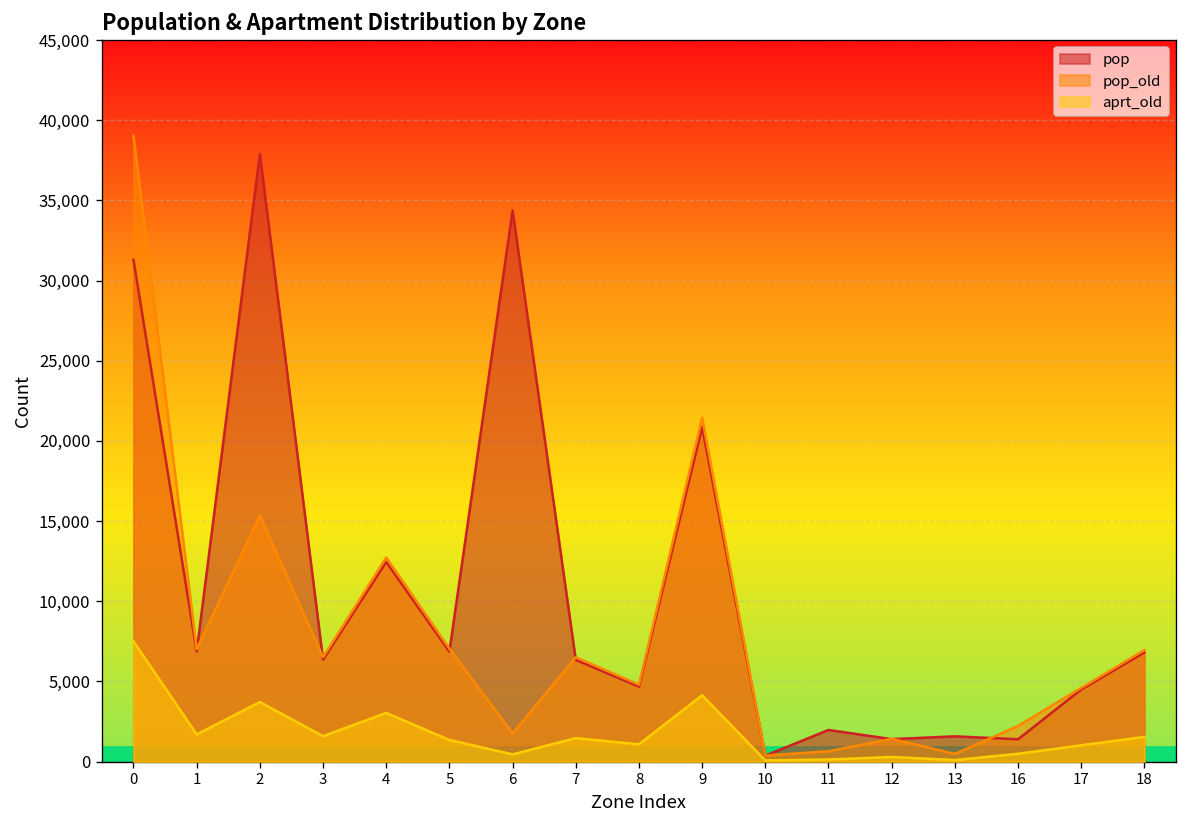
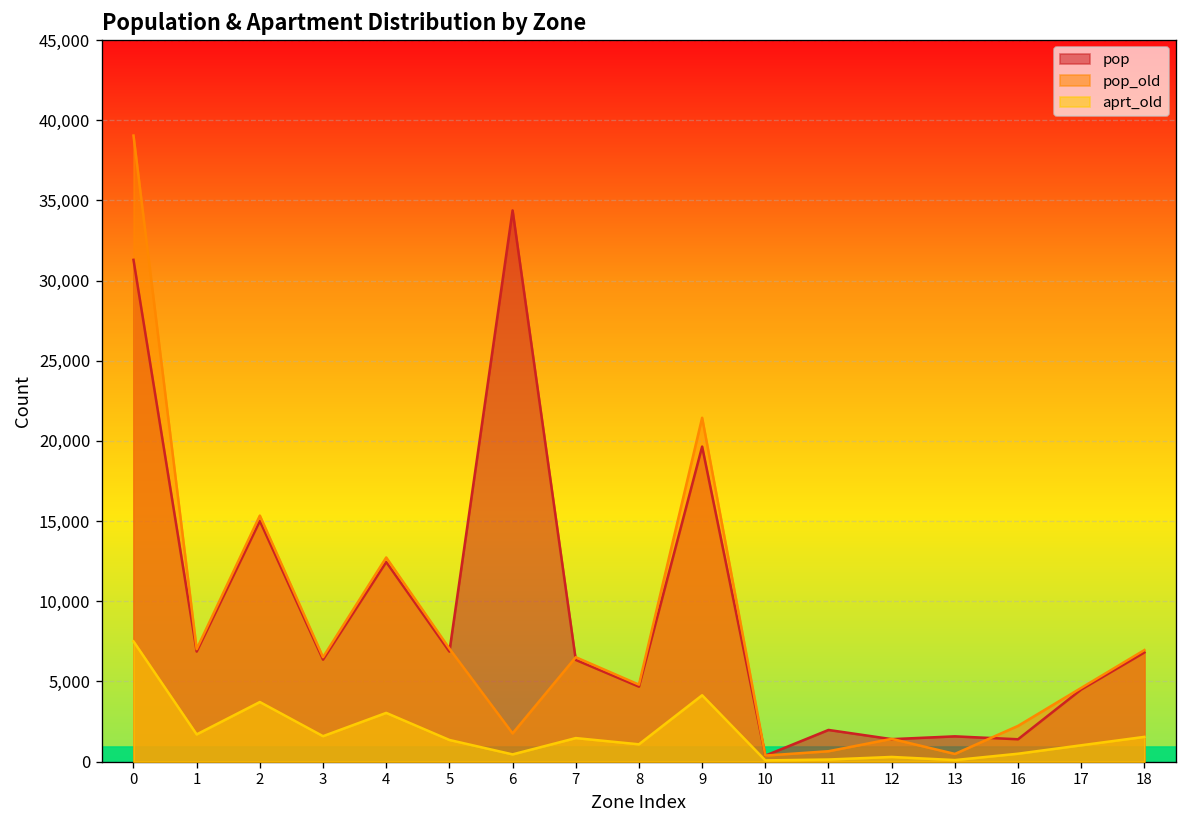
  {
    "pop": {
      "0": "31,300",
-     "2": "37,900",
+     "2": "15,000",
      "4": "12,500",
      "6": "34,400",
-     "9": "20,900",
+     "9": "19,600",
      "11": "2,000",
      "13": "1,600",
      "16": "1,400"
    }
  }
